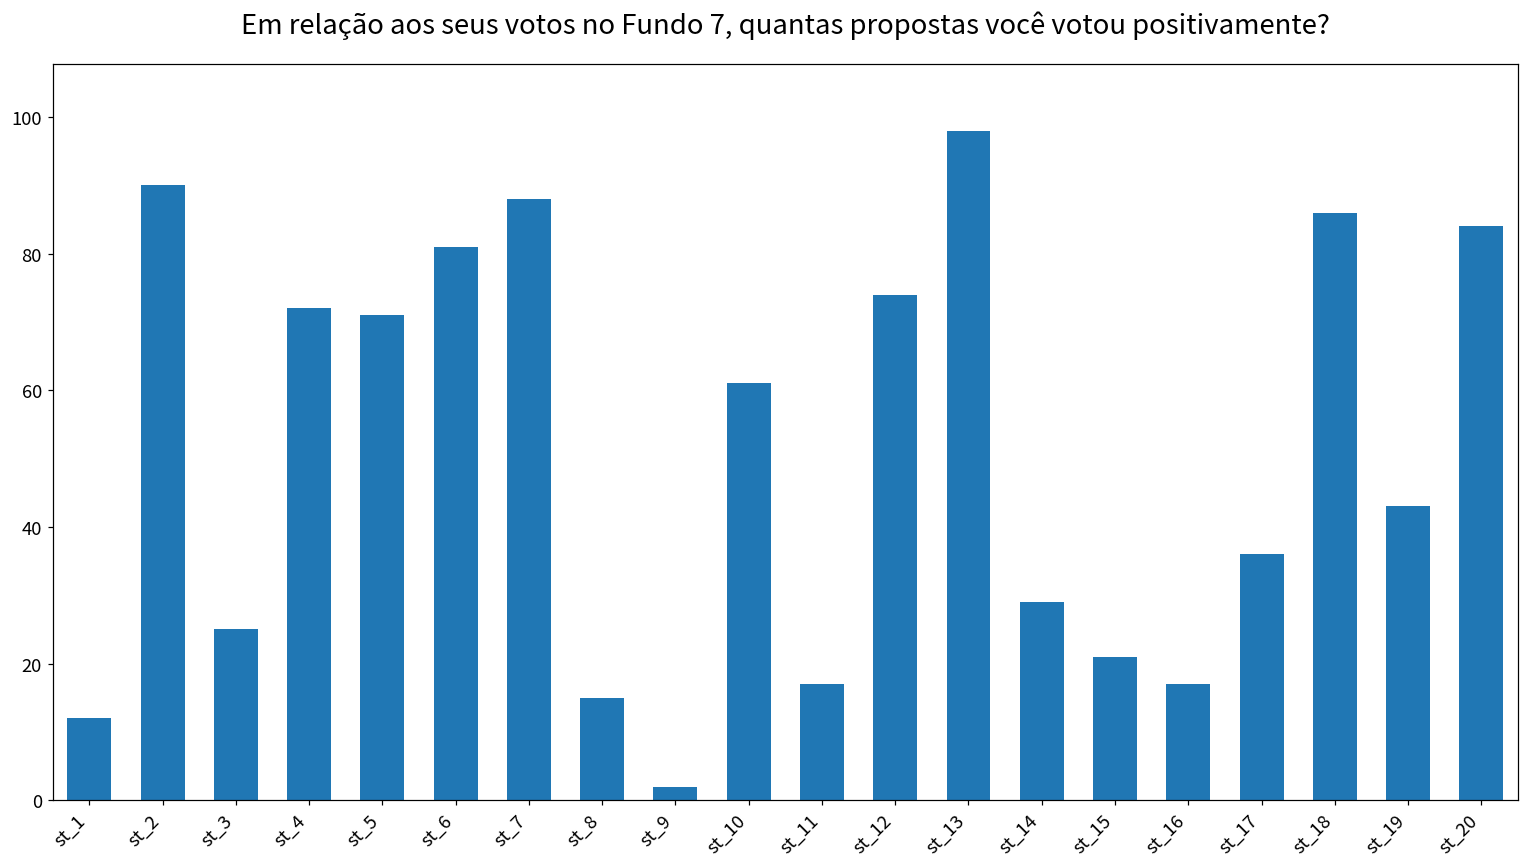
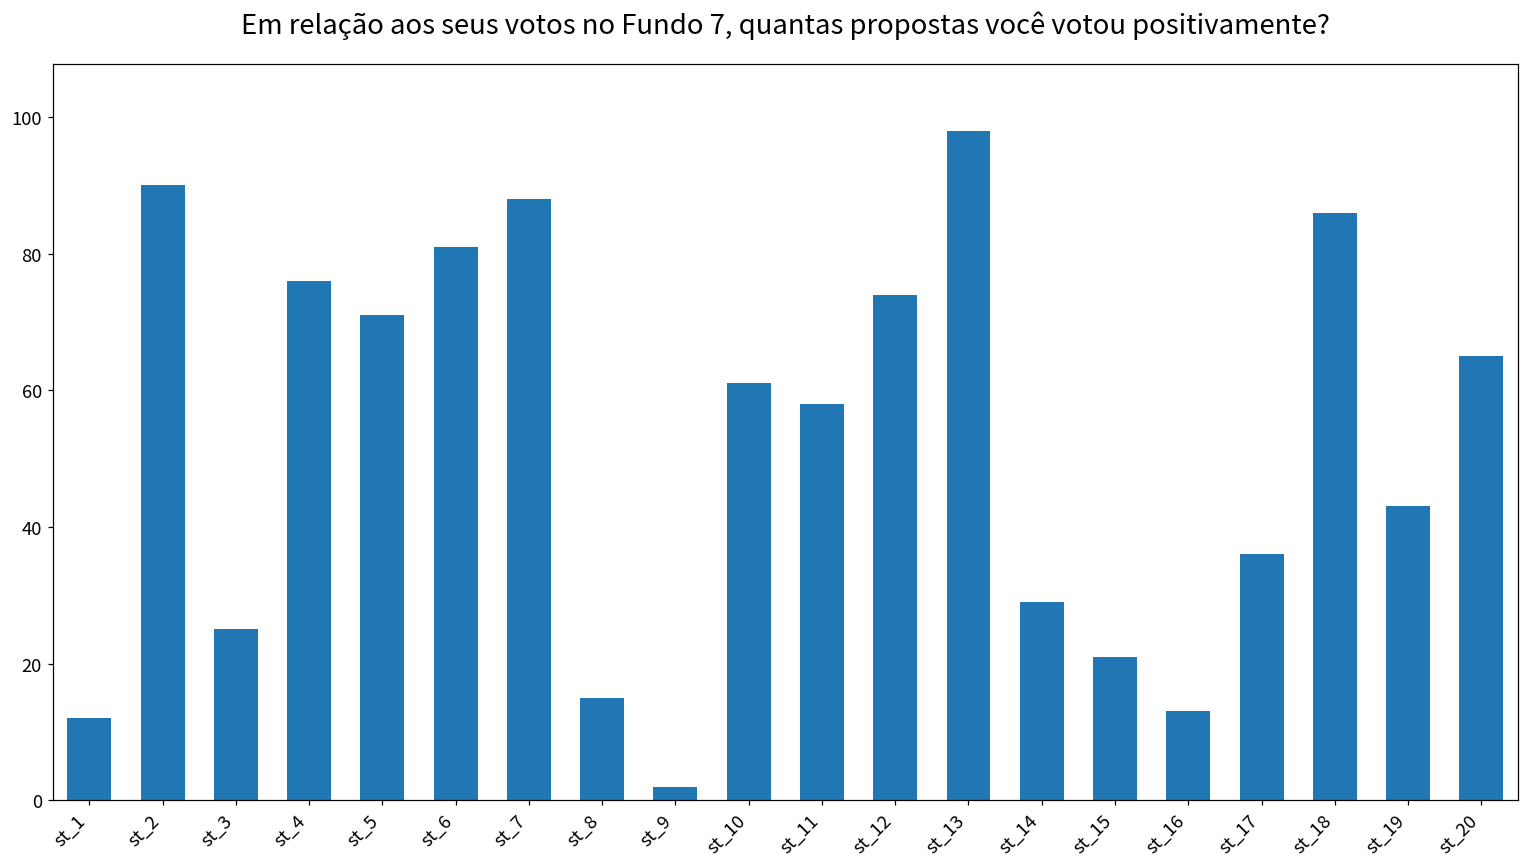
  {
    "st_1": 12,
    "st_2": 90,
    "st_3": 25,
-   "st_4": 72,
+   "st_4": 76,
    "st_5": 71,
    "st_6": 81,
    "st_7": 88,
    "st_8": 15,
    "st_9": 2,
    "st_10": 61,
-   "st_11": 17,
+   "st_11": 58,
    "st_12": 74,
    "st_13": 98,
    "st_14": 29,
    "st_15": 21,
-   "st_16": 17,
+   "st_16": 13,
    "st_17": 36,
    "st_18": 86,
    "st_19": 43,
-   "st_20": 84
+   "st_20": 65
  }
